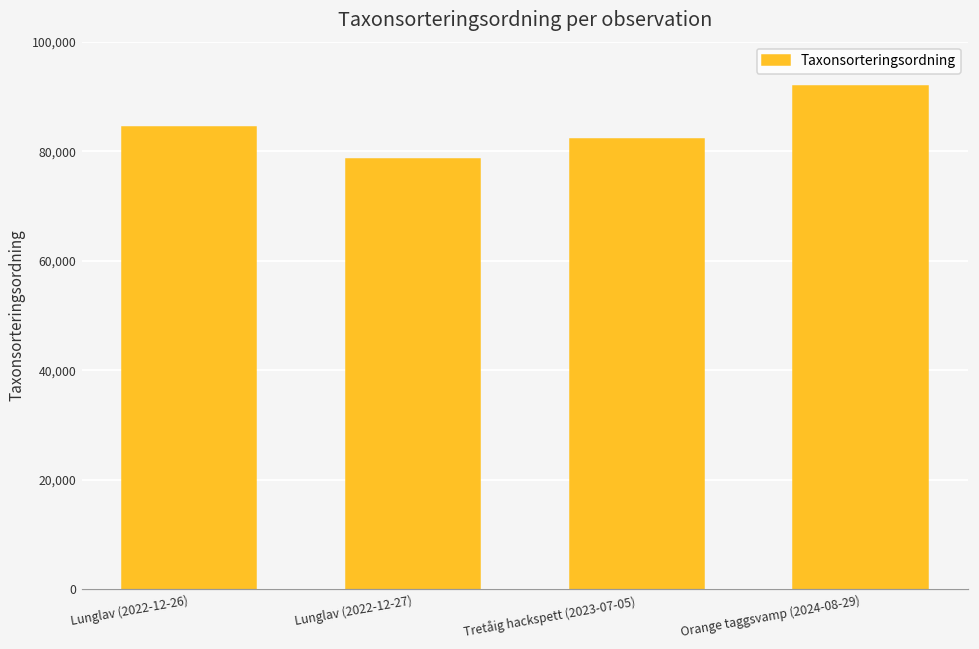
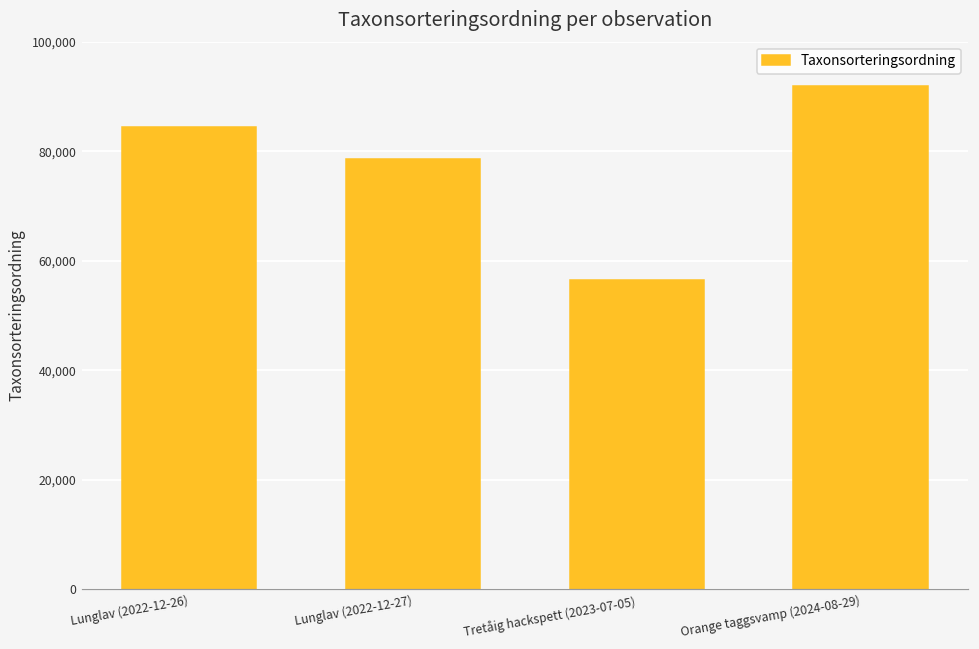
  {
    "Lunglav (2022-12-26)": "84,000",
    "Lunglav (2022-12-27)": "79,000",
-   "Tretåig hackspett (2023-07-05)": "82,000",
+   "Tretåig hackspett (2023-07-05)": "56,000",
    "Orange taggsvamp (2024-08-29)": "92,000"
  }
